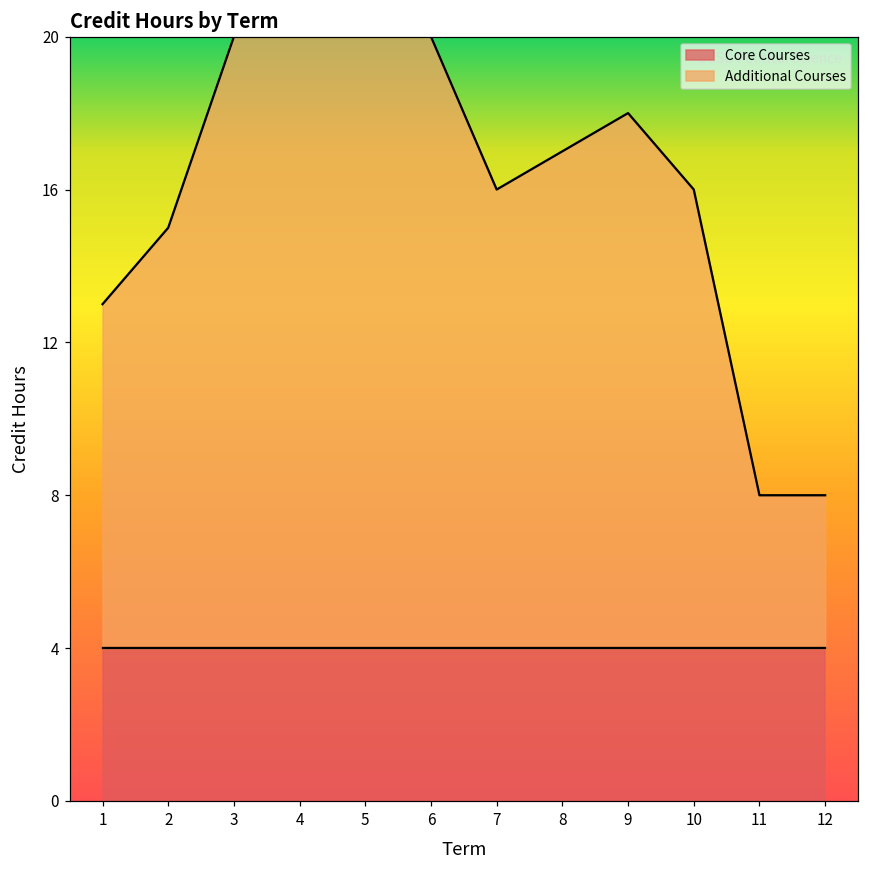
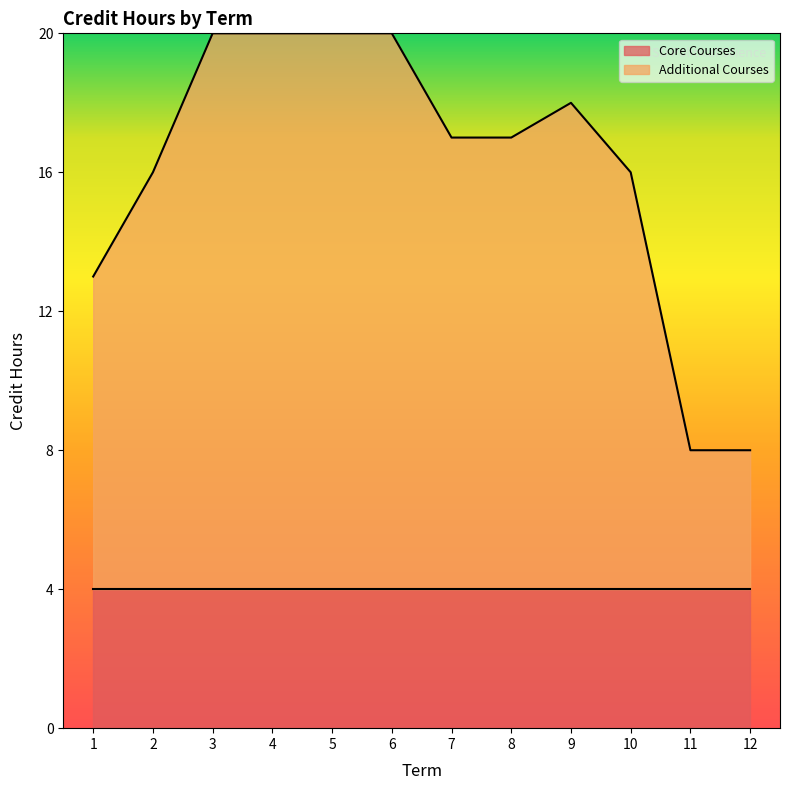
  {
    "Core Courses": {
      "1": 4.0,
      "2": 4.0,
      "3": 4.0,
      "4": 4.0,
      "5": 4.0,
      "6": 4.0,
      "7": 4.0,
      "8": 4.0,
      "9": 4.0,
      "10": 4.0,
      "11": 4.0,
      "12": 4.0
    },
    "Additional Courses": {
      "1": 13.0,
-     "2": 15.0,
+     "2": 16.0,
      "3": 20.0,
      "4": 20.0,
      "5": 20.0,
      "6": 20.0,
-     "7": 16.0,
+     "7": 17.0,
      "8": 17.0,
      "9": 18.0,
      "10": 16.0,
      "11": 8.0,
      "12": 8.0
    }
  }
